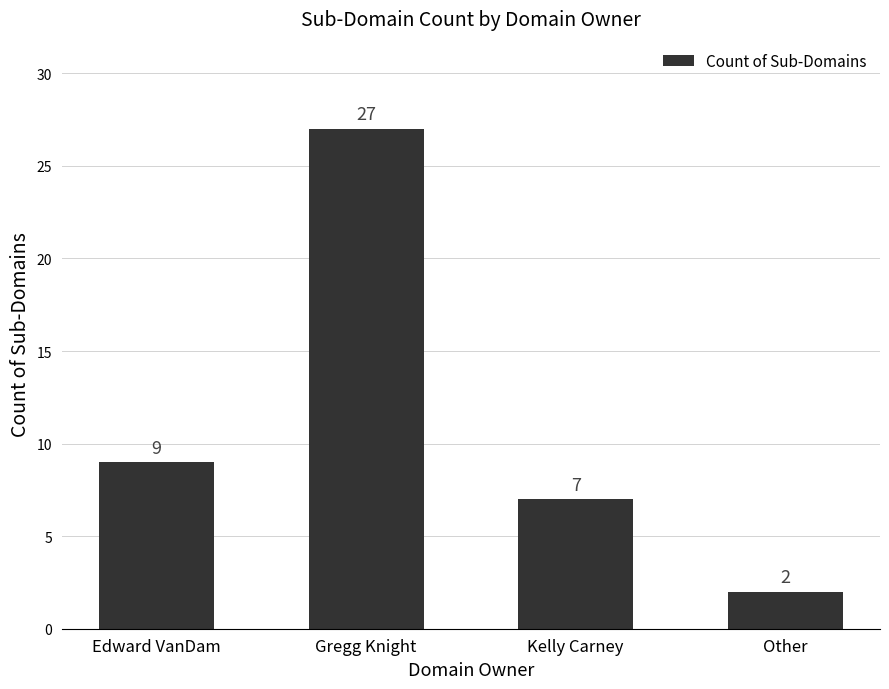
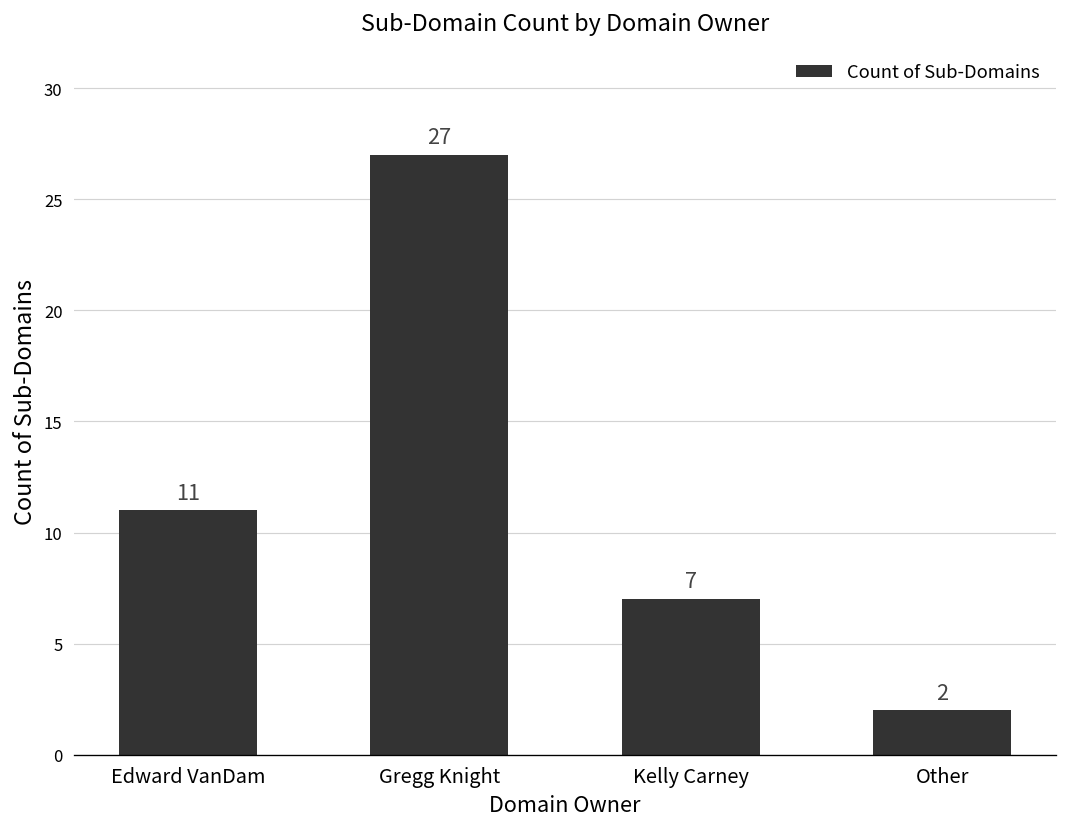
  {
-   "Edward VanDam": 9,
+   "Edward VanDam": 11,
    "Gregg Knight": 27,
    "Kelly Carney": 7,
    "Other": 2
  }
